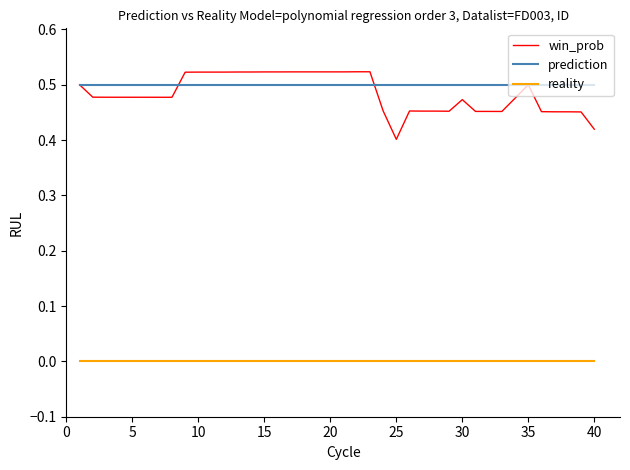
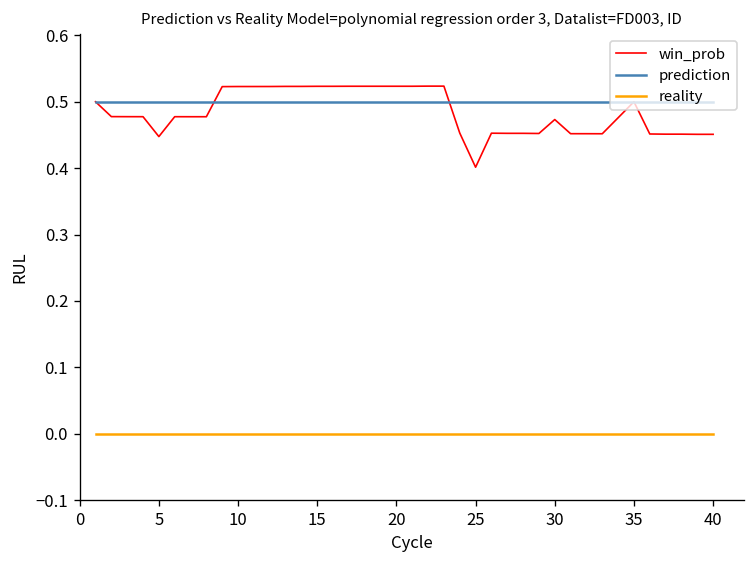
  {
    "win_prob": {
-     "5": 0.48,
+     "5": 0.45,
      "10": 0.52,
      "15": 0.52,
      "20": 0.52,
      "25": 0.40,
      "30": 0.47,
-     "40": 0.42
+     "40": 0.45
    },
    "prediction": {
      "5": 0.50,
      "10": 0.50,
      "15": 0.50,
      "20": 0.50,
      "25": 0.50,
      "30": 0.50
    },
    "reality": {
      "5": 0.00,
      "10": 0.00,
      "15": 0.00,
      "20": 0.00,
      "25": 0.00,
      "30": 0.00,
      "35": 0.00,
      "40": 0.00
    }
  }
